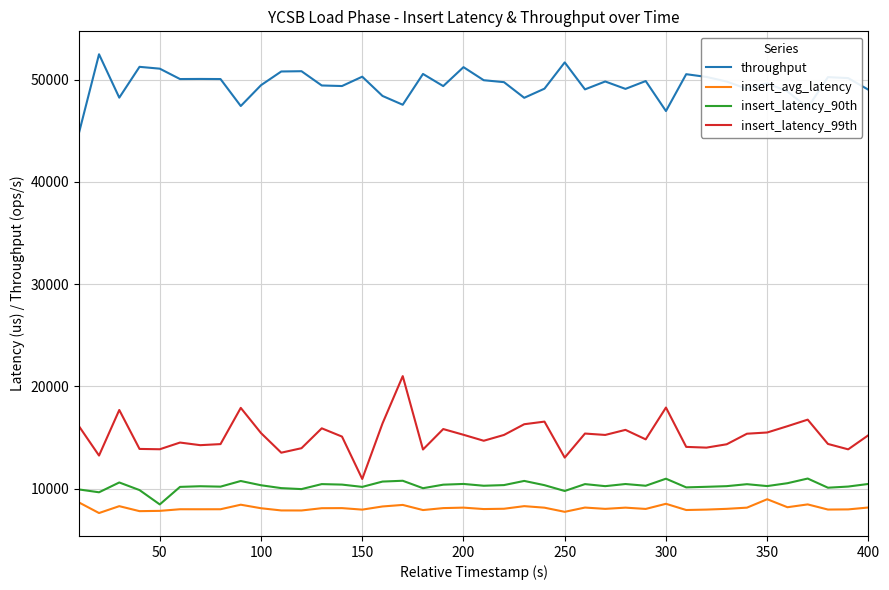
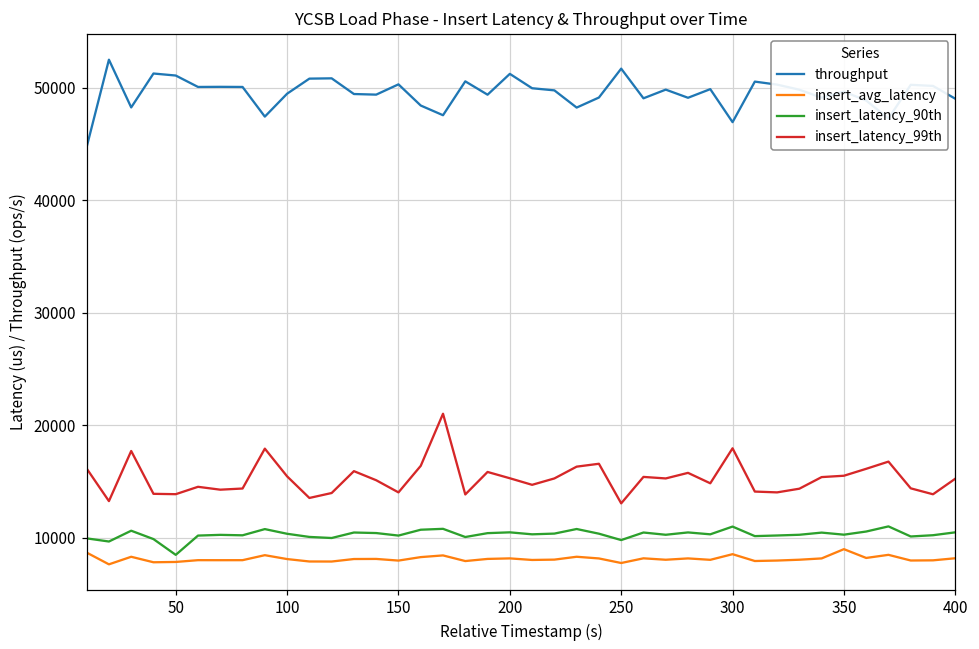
  {
    "throughput": {
      "50": 51100,
      "100": 49500,
      "150": 50300,
      "200": 51200,
      "250": 51700,
      "300": 46900,
      "400": 49000
    },
    "insert_avg_latency": {
      "50": 7800,
      "100": 8100,
      "150": 8000,
      "200": 8100,
      "250": 7700,
      "300": 8500,
      "350": 9000,
      "400": 8200
    },
    "insert_latency_90th": {
      "50": 8500,
      "100": 10300,
      "150": 10200,
      "200": 10500,
      "250": 9800,
      "300": 11000,
      "350": 10300,
      "400": 10500
    },
    "insert_latency_99th": {
      "50": 13900,
      "100": 15400,
-     "150": 10900,
+     "150": 14000,
      "200": 15300,
      "250": 13000,
      "300": 17900,
      "350": 15500,
      "400": 15200
    }
  }
